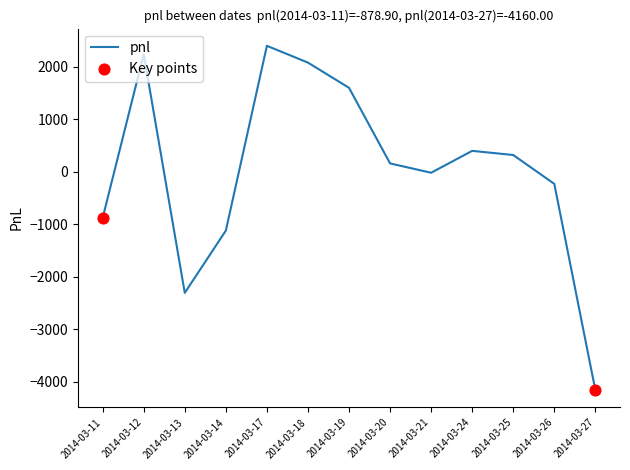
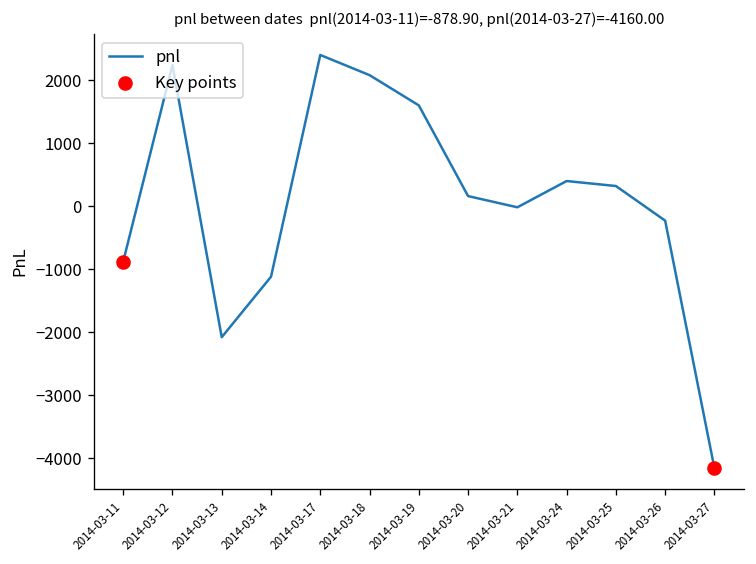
  {
    "pnl": {
-     "2014-03-13": -2300,
+     "2014-03-13": -2100,
      "2014-03-14": -1100,
      "2014-03-17": 2400,
      "2014-03-18": 2100,
      "2014-03-19": 1600,
      "2014-03-20": 200,
      "2014-03-21": 0,
      "2014-03-24": 400,
      "2014-03-25": 300,
      "2014-03-26": -200
    }
  }
